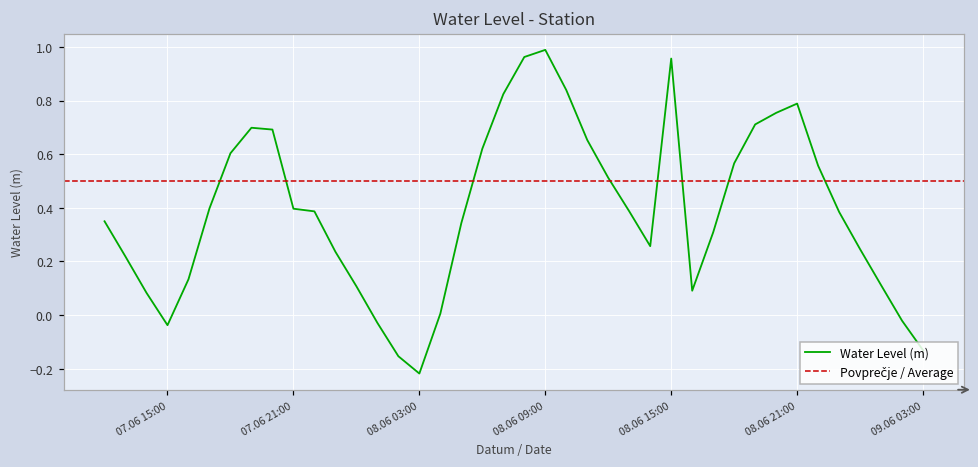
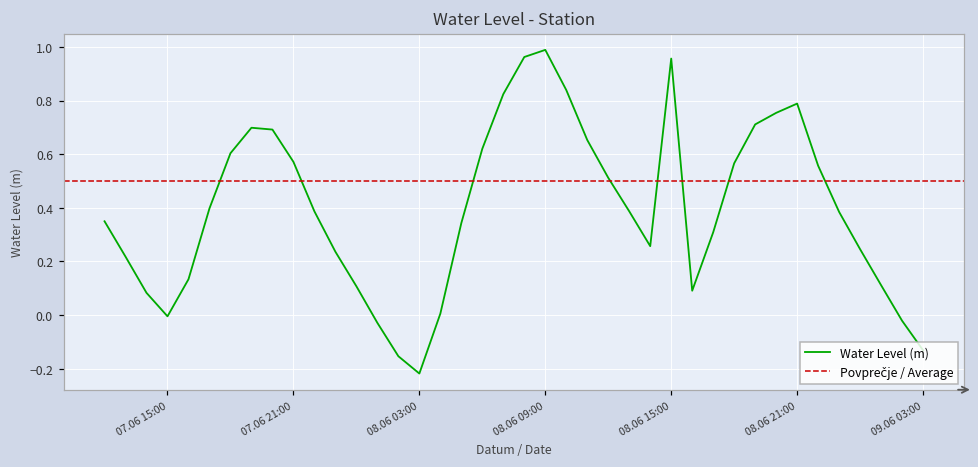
  {
-   "07.06 15:00": -0.04,
-   "07.06 21:00": 0.40,
+   "07.06 15:00": 0.00,
+   "07.06 21:00": 0.57,
    "08.06 03:00": -0.22,
    "08.06 09:00": 0.99,
    "08.06 15:00": 0.96,
    "08.06 21:00": 0.79
  }
